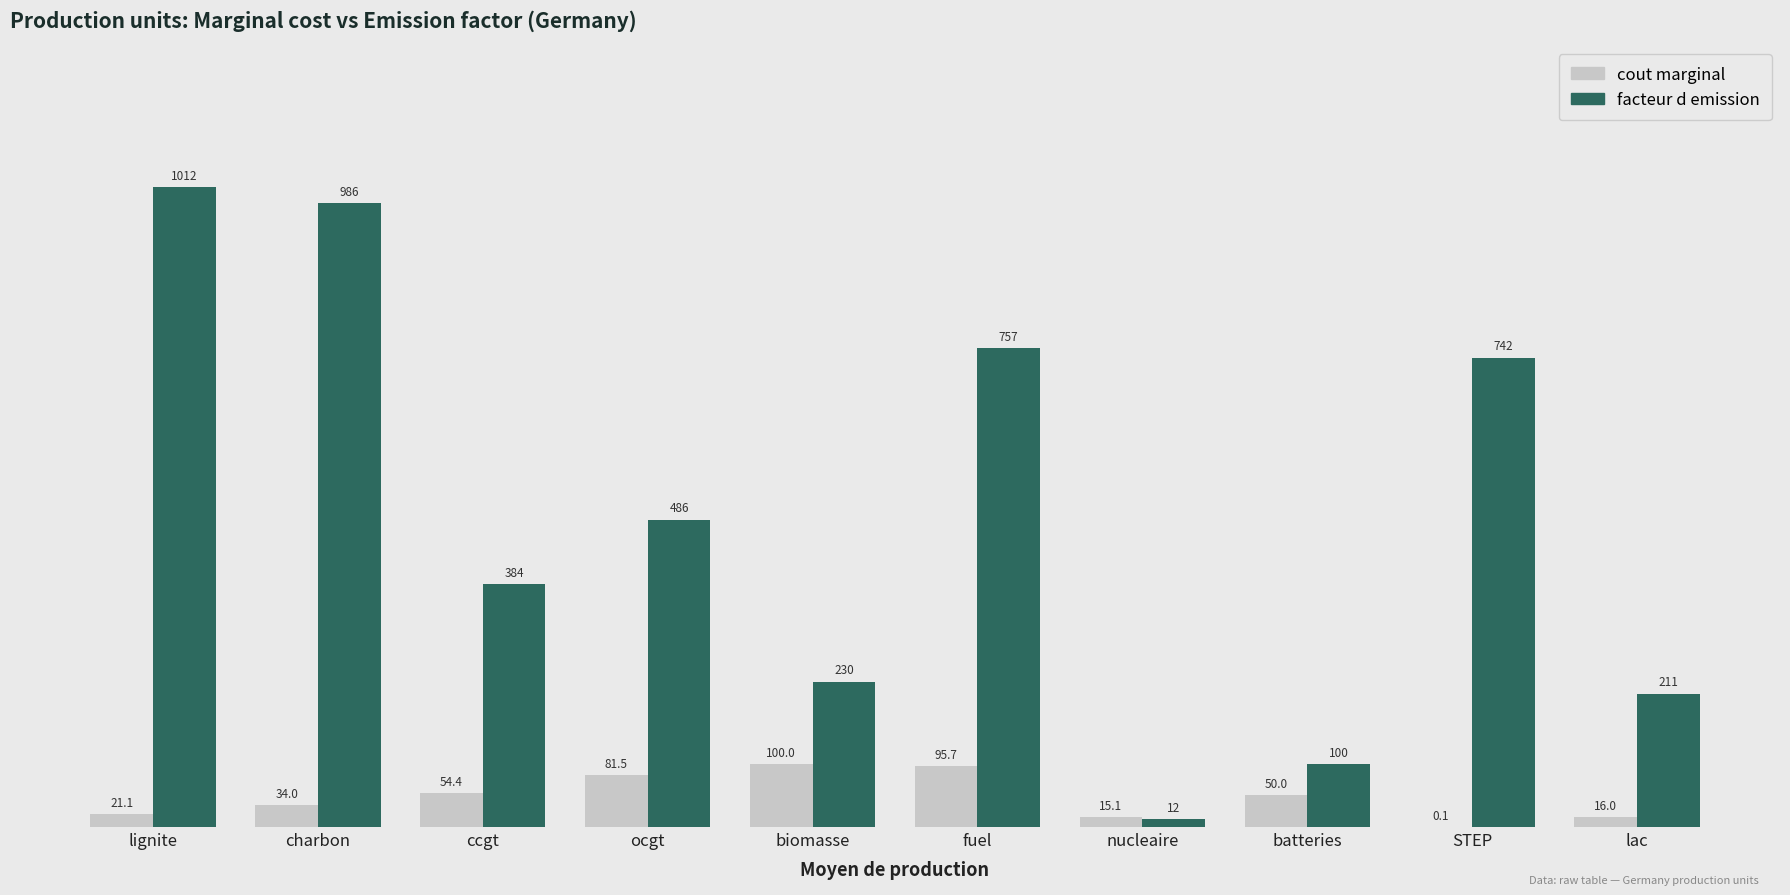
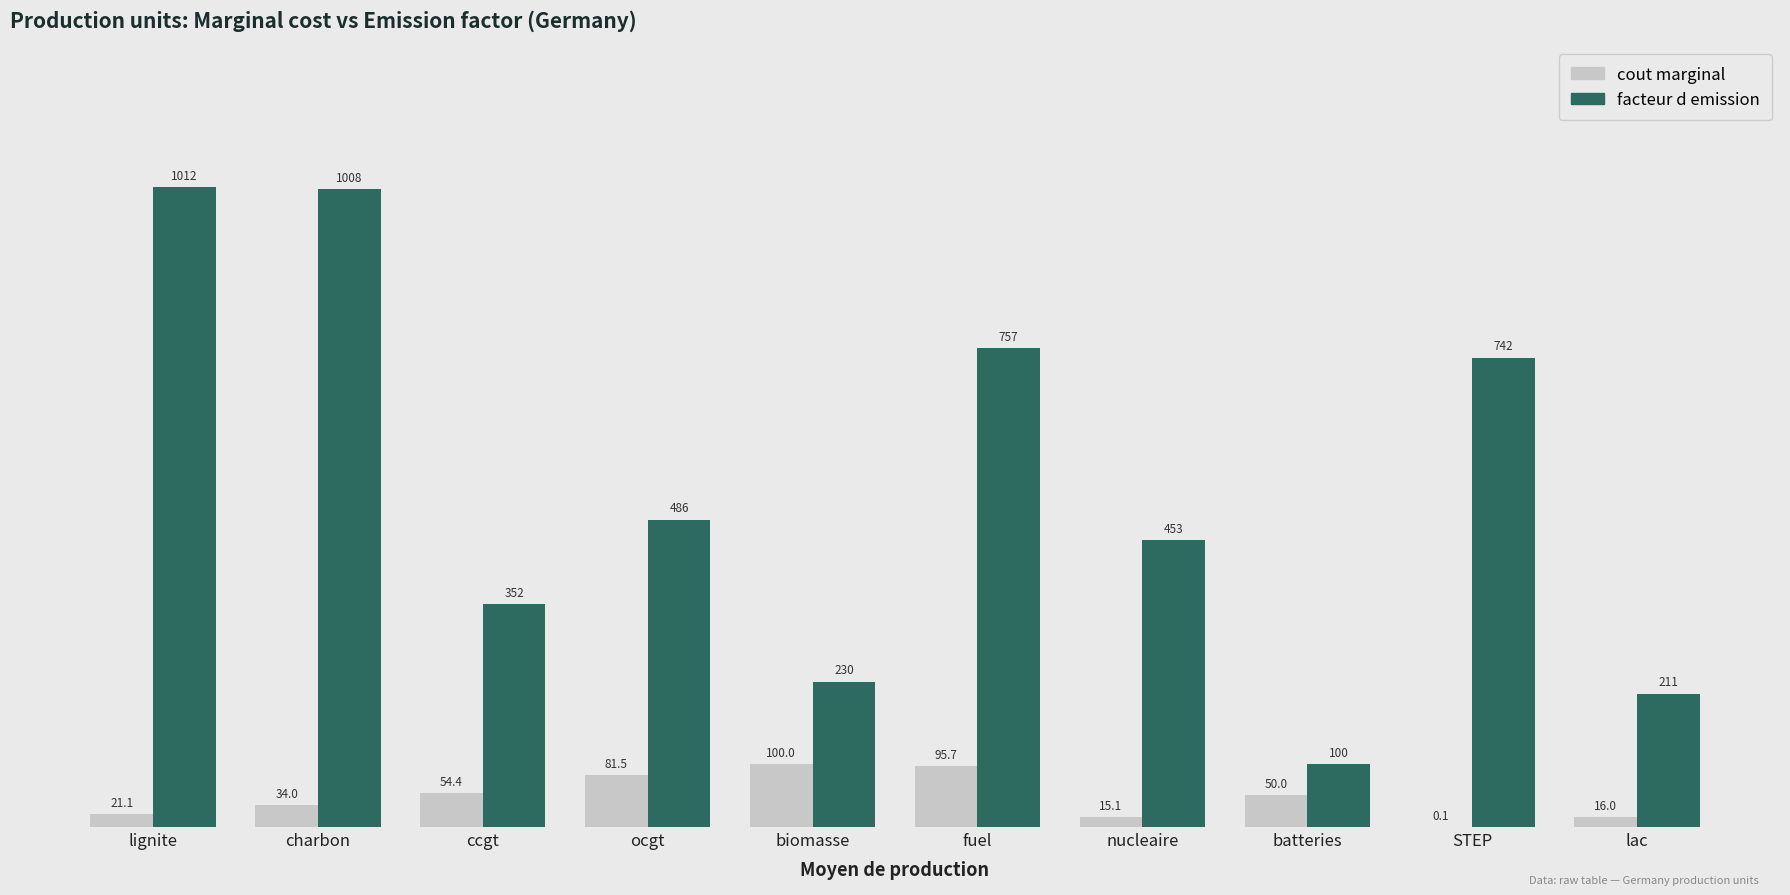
  {
    "cout marginal": {
      "lignite": 21.1,
      "charbon": 34.0,
      "ccgt": 54.4,
      "ocgt": 81.5,
      "biomasse": 100.0,
      "fuel": 95.7,
      "nucleaire": 15.1,
      "batteries": 50.0,
      "STEP": 0.1,
      "lac": 16.0
    },
    "facteur d emission": {
      "lignite": 1012,
-     "charbon": 986,
-     "ccgt": 384,
+     "charbon": 1008,
+     "ccgt": 352,
      "ocgt": 486,
      "biomasse": 230,
      "fuel": 757,
-     "nucleaire": 12,
+     "nucleaire": 453,
      "batteries": 100,
      "STEP": 742,
      "lac": 211
    }
  }
